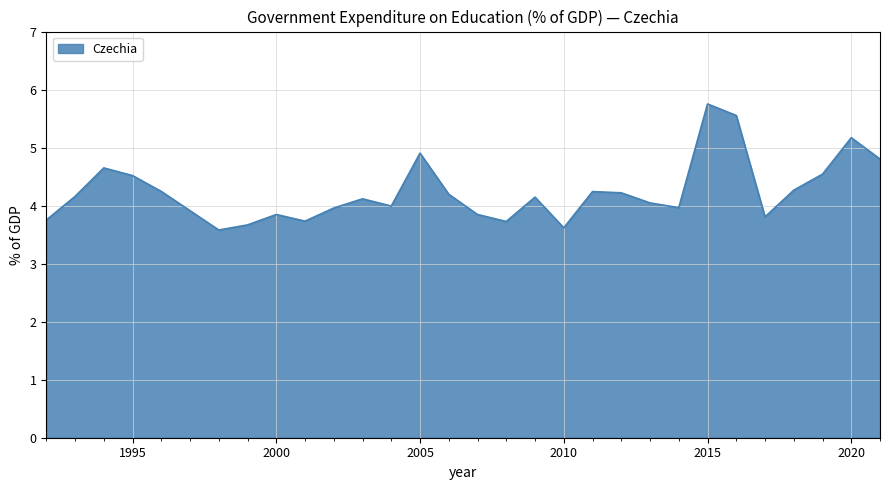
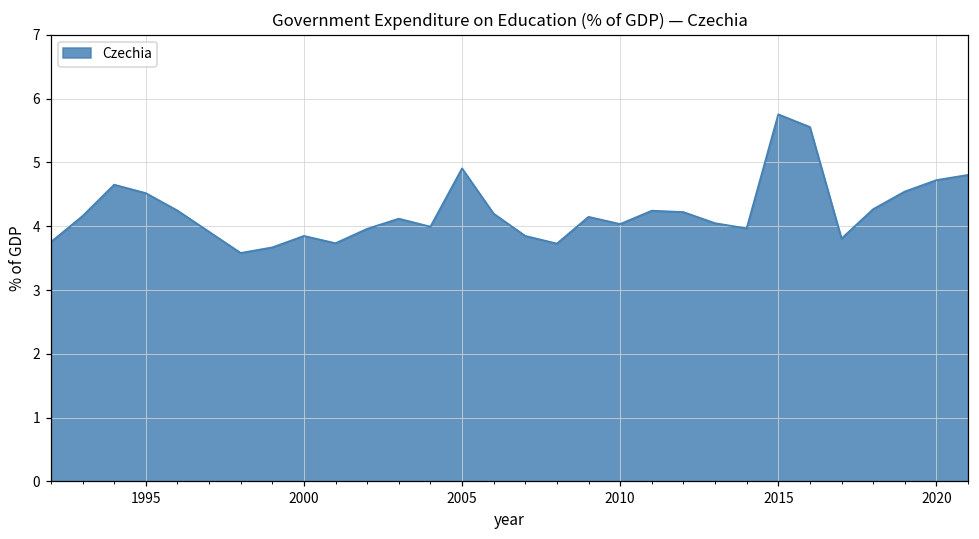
  {
    "1995": 4.5,
    "2000": 3.8,
    "2005": 4.9,
-   "2010": 3.6,
+   "2010": 4.0,
    "2015": 5.8,
-   "2020": 5.2
+   "2020": 4.7
  }
